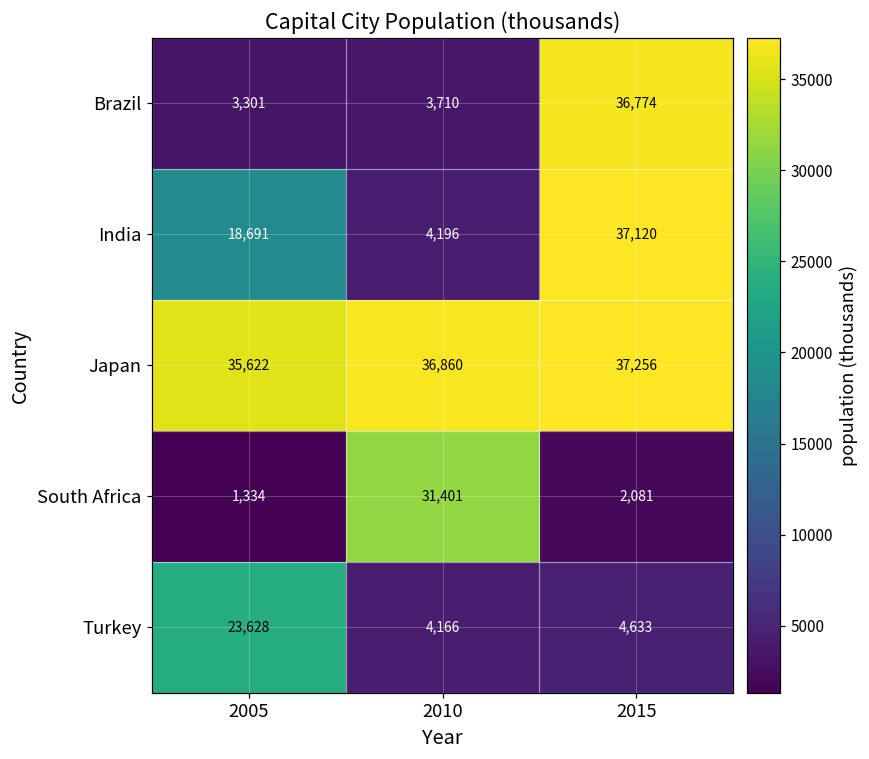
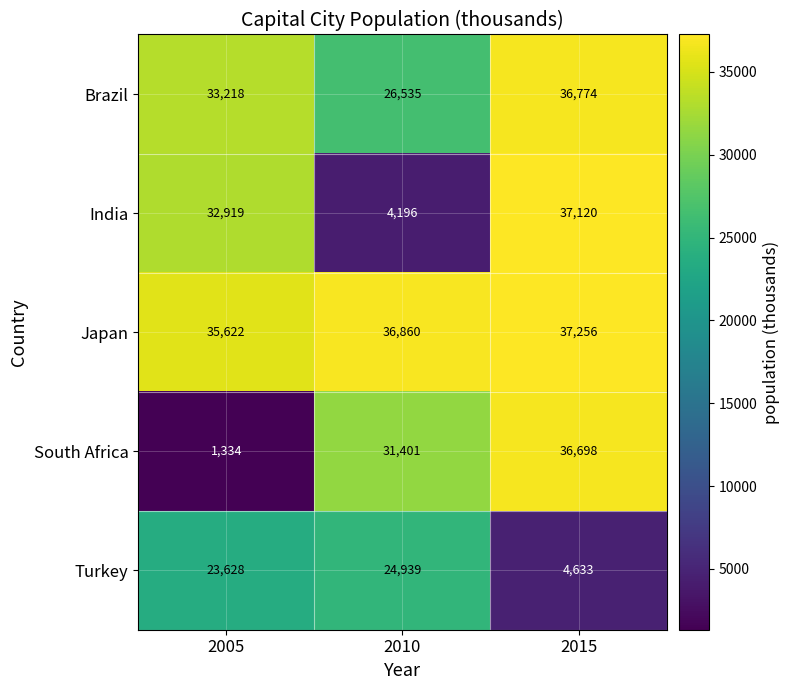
  {
    "Brazil": {
-     "2005": "3,301",
-     "2010": "3,710",
+     "2005": "33,218",
+     "2010": "26,535",
      "2015": "36,774"
    },
    "India": {
-     "2005": "18,691",
+     "2005": "32,919",
      "2010": "4,196",
      "2015": "37,120"
    },
    "Japan": {
      "2005": "35,622",
      "2010": "36,860",
      "2015": "37,256"
    },
    "South Africa": {
      "2005": "1,334",
      "2010": "31,401",
-     "2015": "2,081"
+     "2015": "36,698"
    },
    "Turkey": {
      "2005": "23,628",
-     "2010": "4,166",
+     "2010": "24,939",
      "2015": "4,633"
    }
  }
